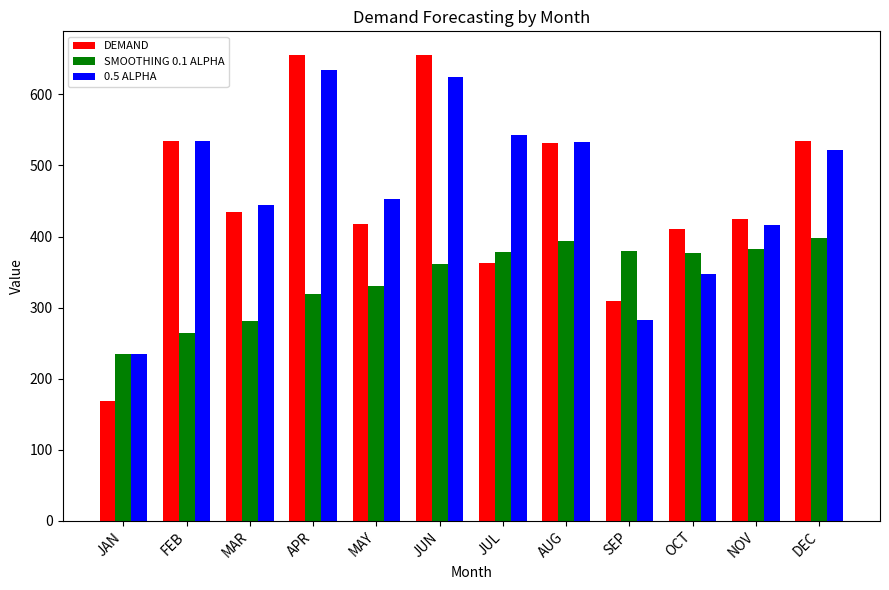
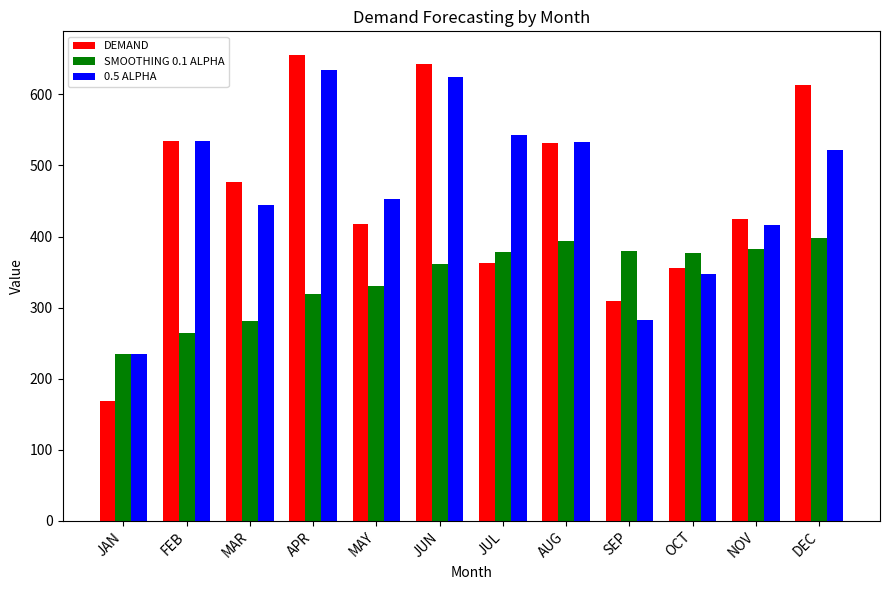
  {
    "DEMAND": {
      "JAN": 170,
      "FEB": 530,
-     "MAR": 430,
+     "MAR": 480,
      "APR": 660,
      "MAY": 420,
-     "JUN": 660,
+     "JUN": 640,
      "JUL": 360,
      "AUG": 530,
      "SEP": 310,
-     "OCT": 410,
+     "OCT": 360,
      "NOV": 420,
-     "DEC": 530
+     "DEC": 610
    },
    "SMOOTHING 0.1 ALPHA": {
      "JAN": 230,
      "FEB": 260,
      "MAR": 280,
      "APR": 320,
      "MAY": 330,
      "JUN": 360,
      "JUL": 380,
      "AUG": 390,
      "SEP": 380,
      "OCT": 380,
      "NOV": 380,
      "DEC": 400
    },
    "0.5 ALPHA": {
      "JAN": 230,
      "FEB": 530,
      "MAR": 440,
      "APR": 630,
      "MAY": 450,
      "JUN": 620,
      "JUL": 540,
      "AUG": 530,
      "SEP": 280,
      "OCT": 350,
      "NOV": 420,
      "DEC": 520
    }
  }
